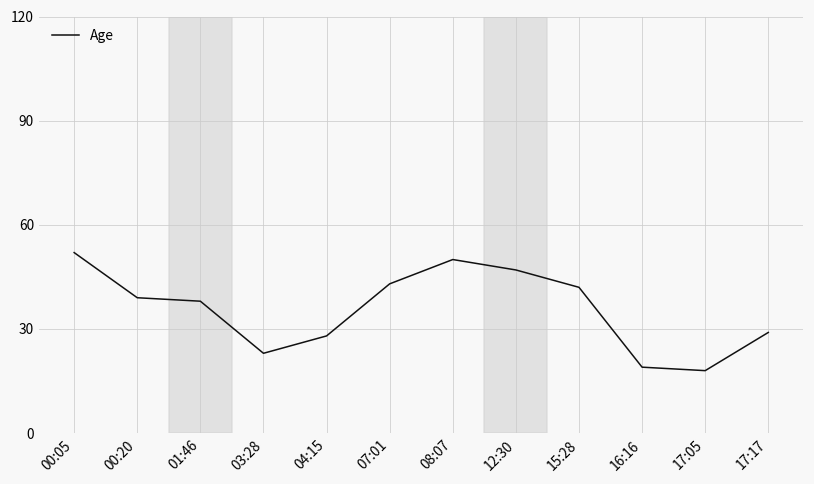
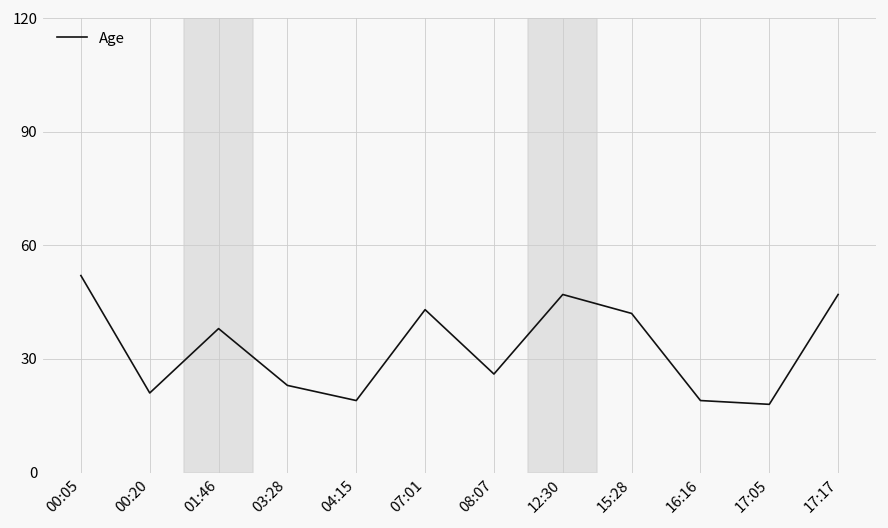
  {
    "00:05": 52,
-   "00:20": 39,
+   "00:20": 21,
    "01:46": 38,
    "03:28": 23,
-   "04:15": 28,
+   "04:15": 19,
    "07:01": 43,
-   "08:07": 50,
+   "08:07": 26,
    "12:30": 47,
    "15:28": 42,
    "16:16": 19,
    "17:05": 18,
-   "17:17": 29
+   "17:17": 47
  }
